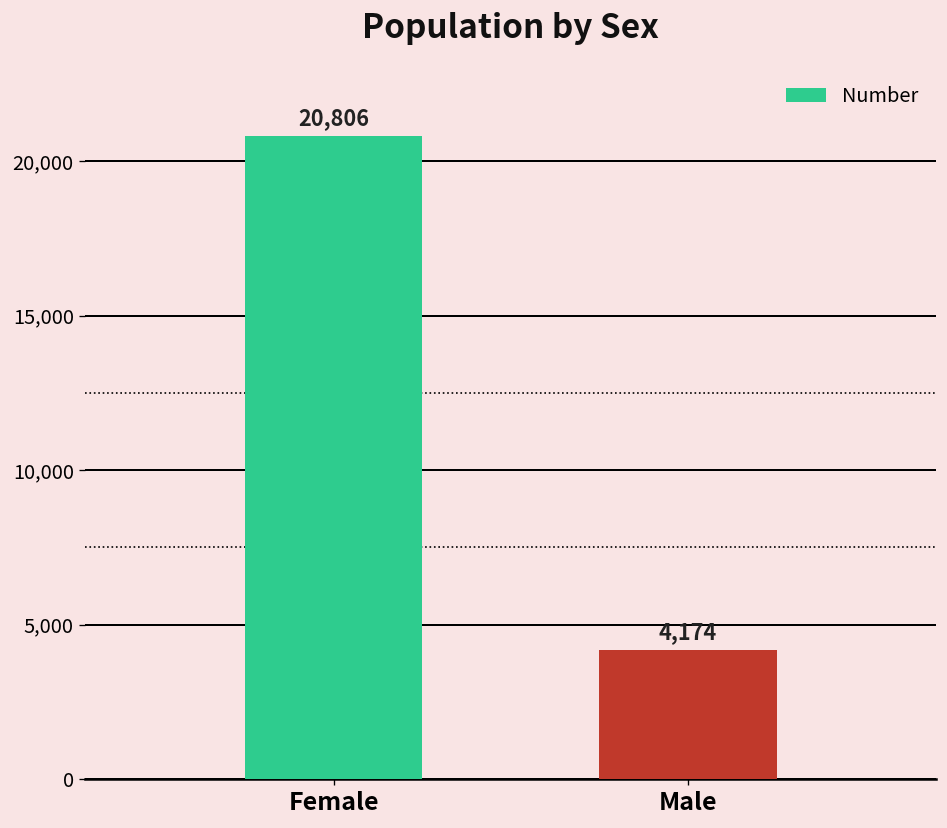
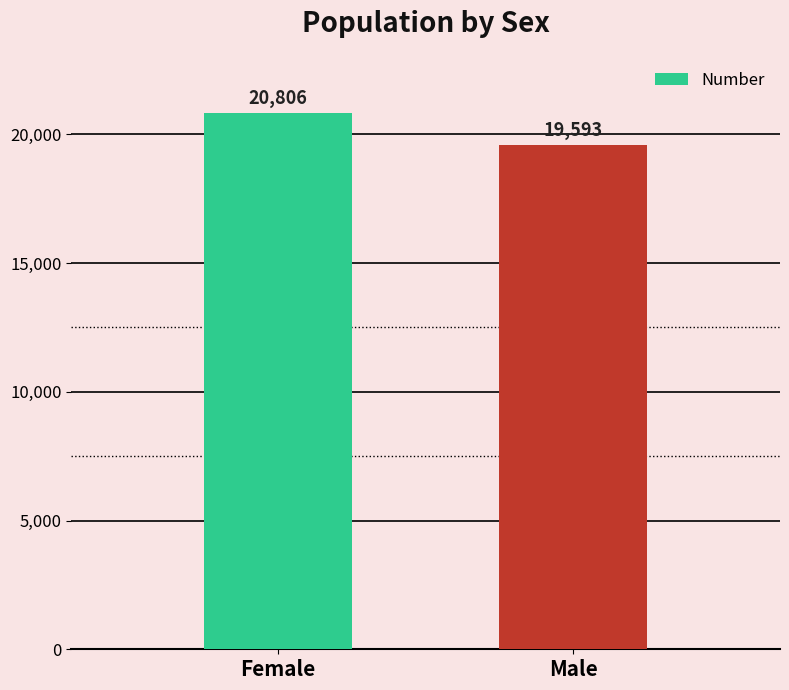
  {
    "Female": "20,806",
-   "Male": "4,174"
+   "Male": "19,593"
  }
